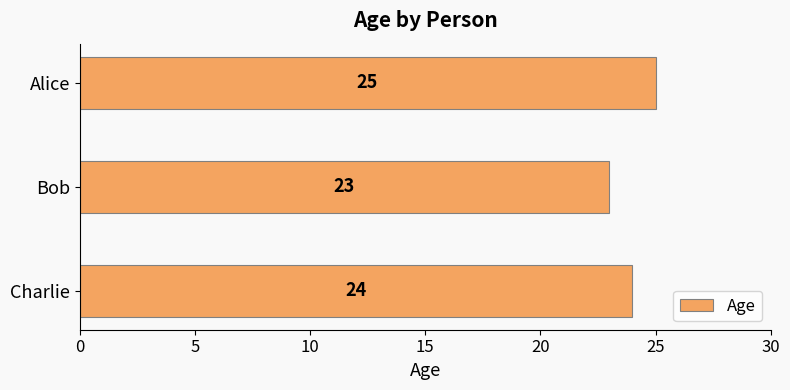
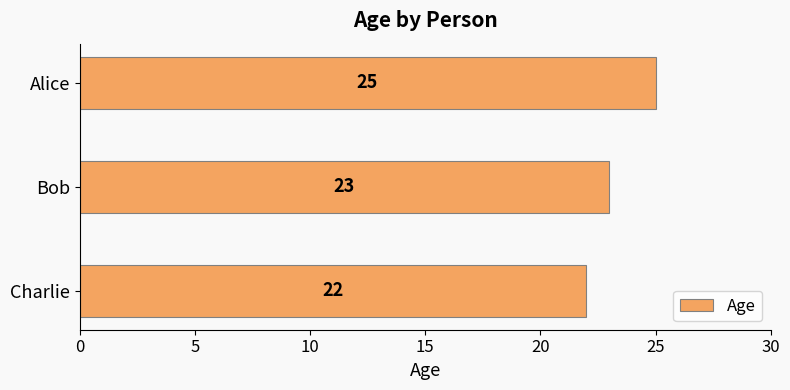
  {
    "Alice": 25,
    "Bob": 23,
-   "Charlie": 24
+   "Charlie": 22
  }
